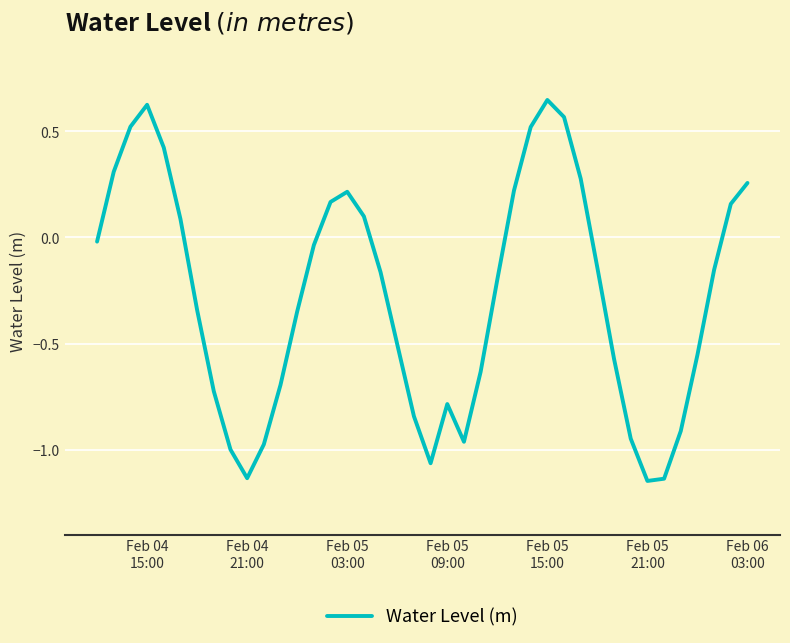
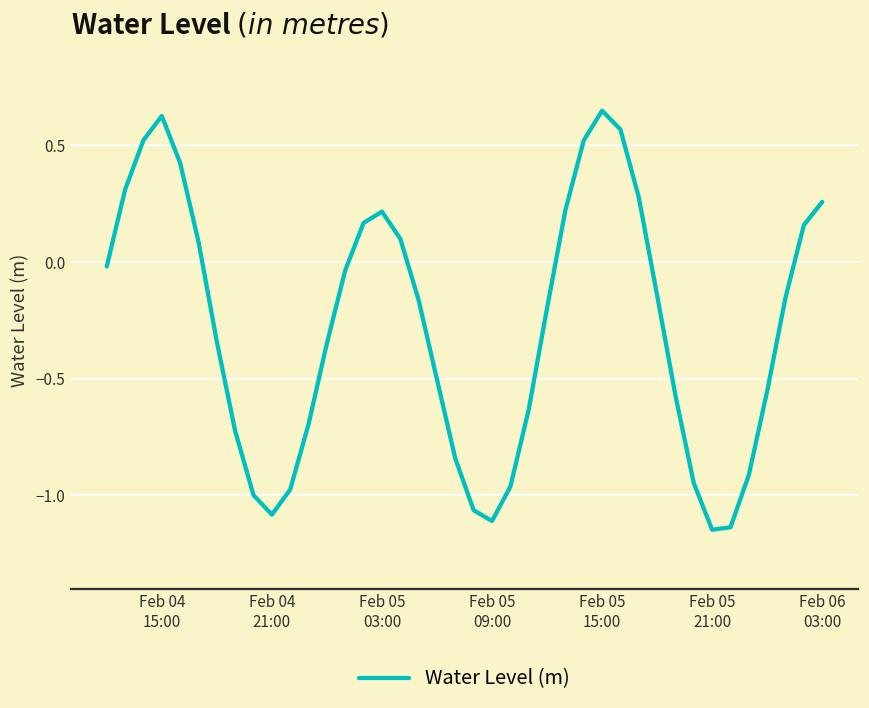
  {
    "Feb 04 15:00": 0.62,
-   "Feb 04 21:00": -1.13,
+   "Feb 04 21:00": -1.08,
    "Feb 05 03:00": 0.21,
-   "Feb 05 09:00": -0.79,
+   "Feb 05 09:00": -1.11,
    "Feb 05 15:00": 0.65,
    "Feb 05 21:00": -1.15,
    "Feb 06 03:00": 0.26
  }
